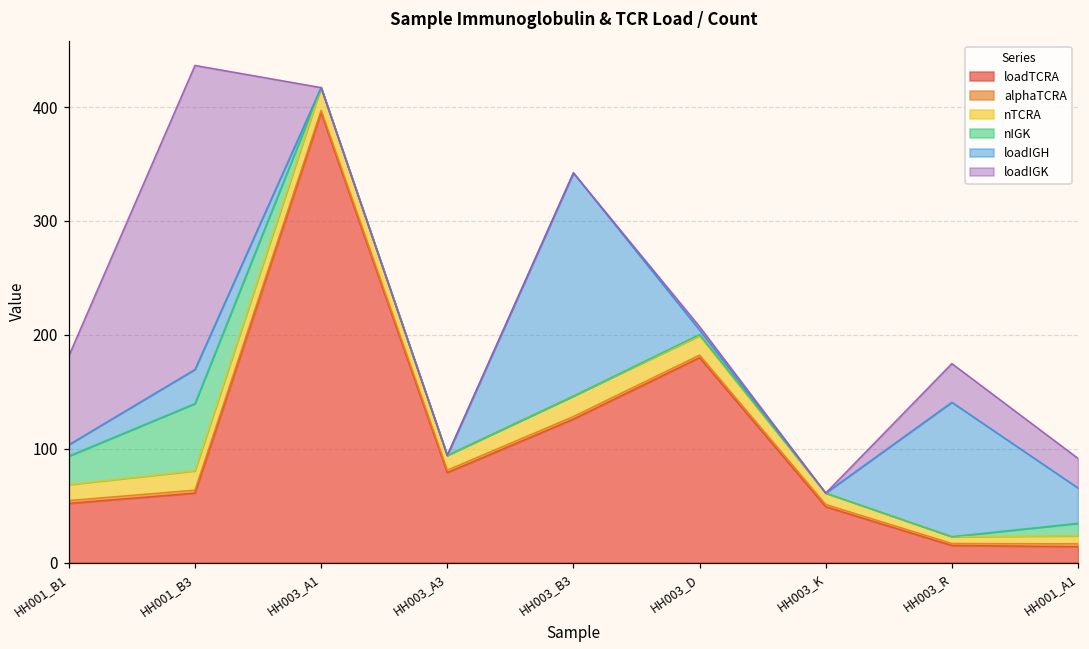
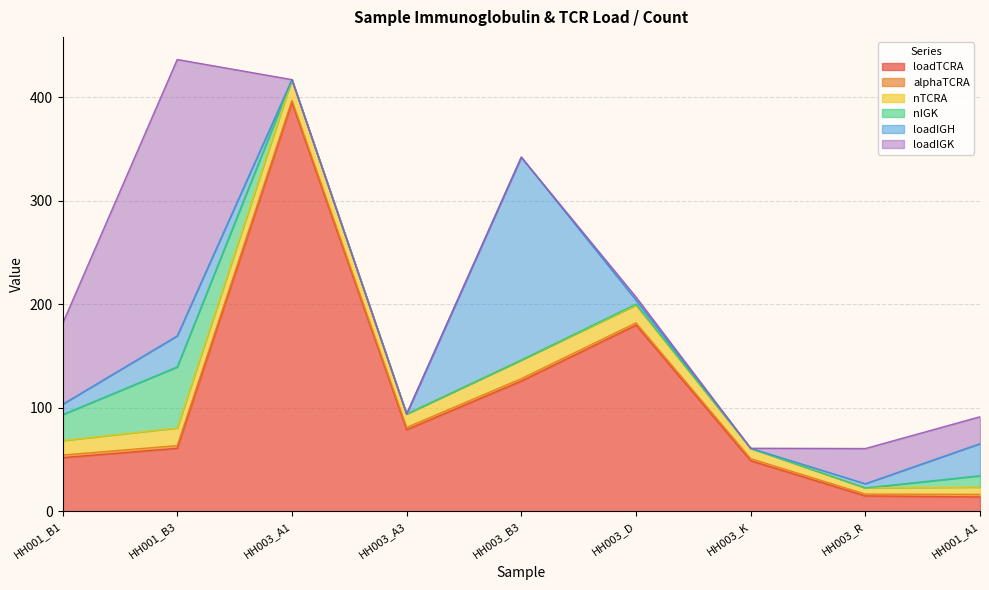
  {
    "nTCRA": {
      "HH001_B1": 14,
      "HH001_B3": 17,
      "HH001_A1": 7
    },
    "nIGK": {
      "HH001_B1": 25,
      "HH001_B3": 59,
      "HH001_A1": 11
    },
    "loadIGH": {
      "HH001_B1": 10,
      "HH001_B3": 30,
      "HH003_D": 4,
-     "HH003_R": 118,
+     "HH003_R": 4,
      "HH001_A1": 31
    },
    "loadIGK": {
      "HH001_B1": 78,
      "HH001_B3": 267,
      "HH003_D": 3,
      "HH003_R": 34,
      "HH001_A1": 26
    }
  }
